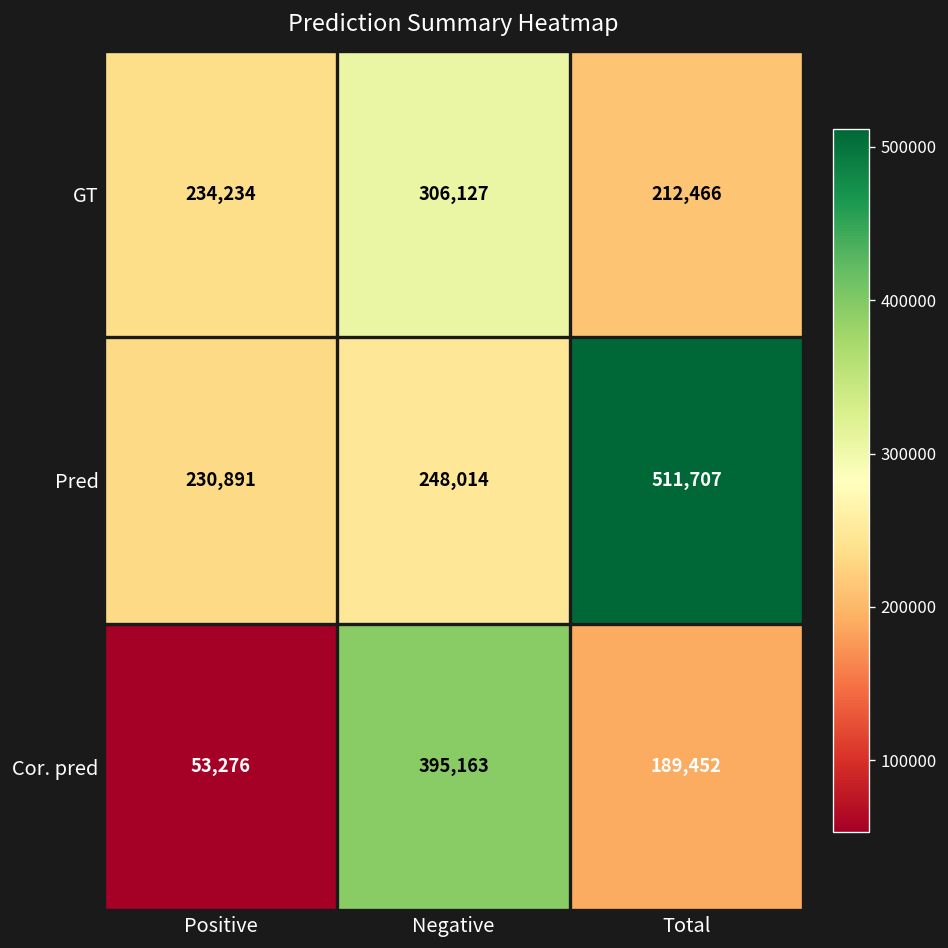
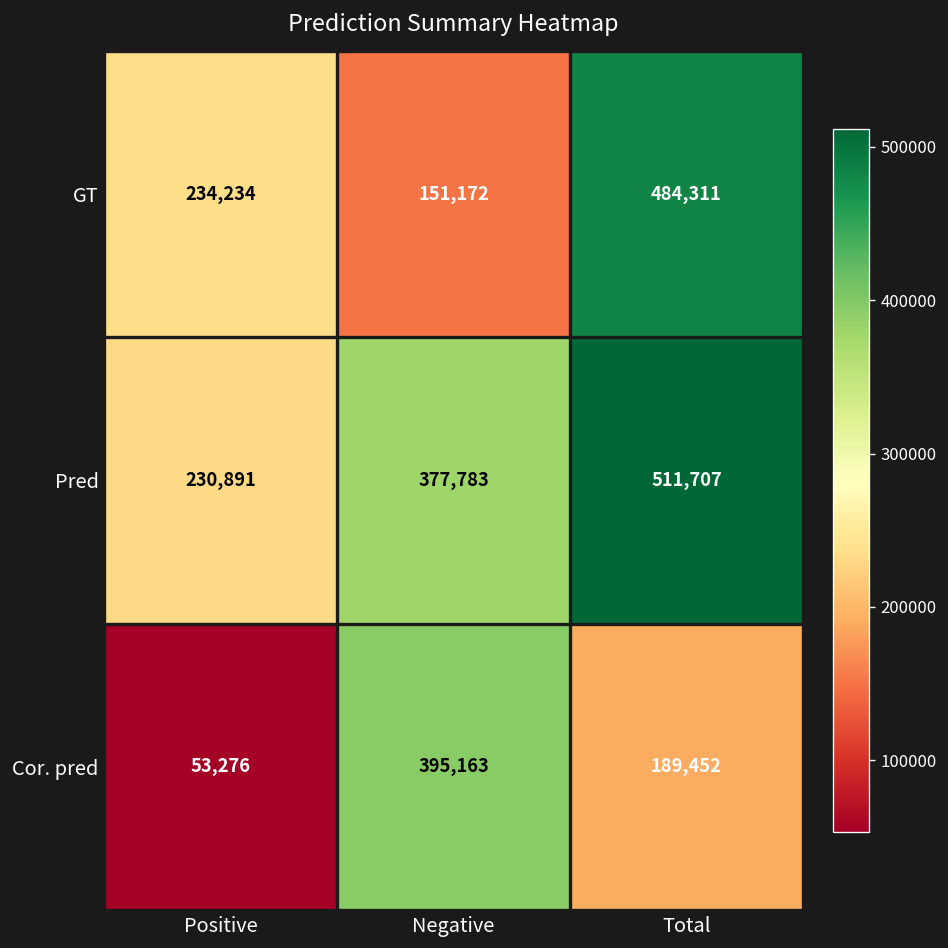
  {
    "GT": {
      "Positive": "234,234",
-     "Negative": "306,127",
-     "Total": "212,466"
+     "Negative": "151,172",
+     "Total": "484,311"
    },
    "Pred": {
      "Positive": "230,891",
-     "Negative": "248,014",
+     "Negative": "377,783",
      "Total": "511,707"
    },
    "Cor. pred": {
      "Positive": "53,276",
      "Negative": "395,163",
      "Total": "189,452"
    }
  }
